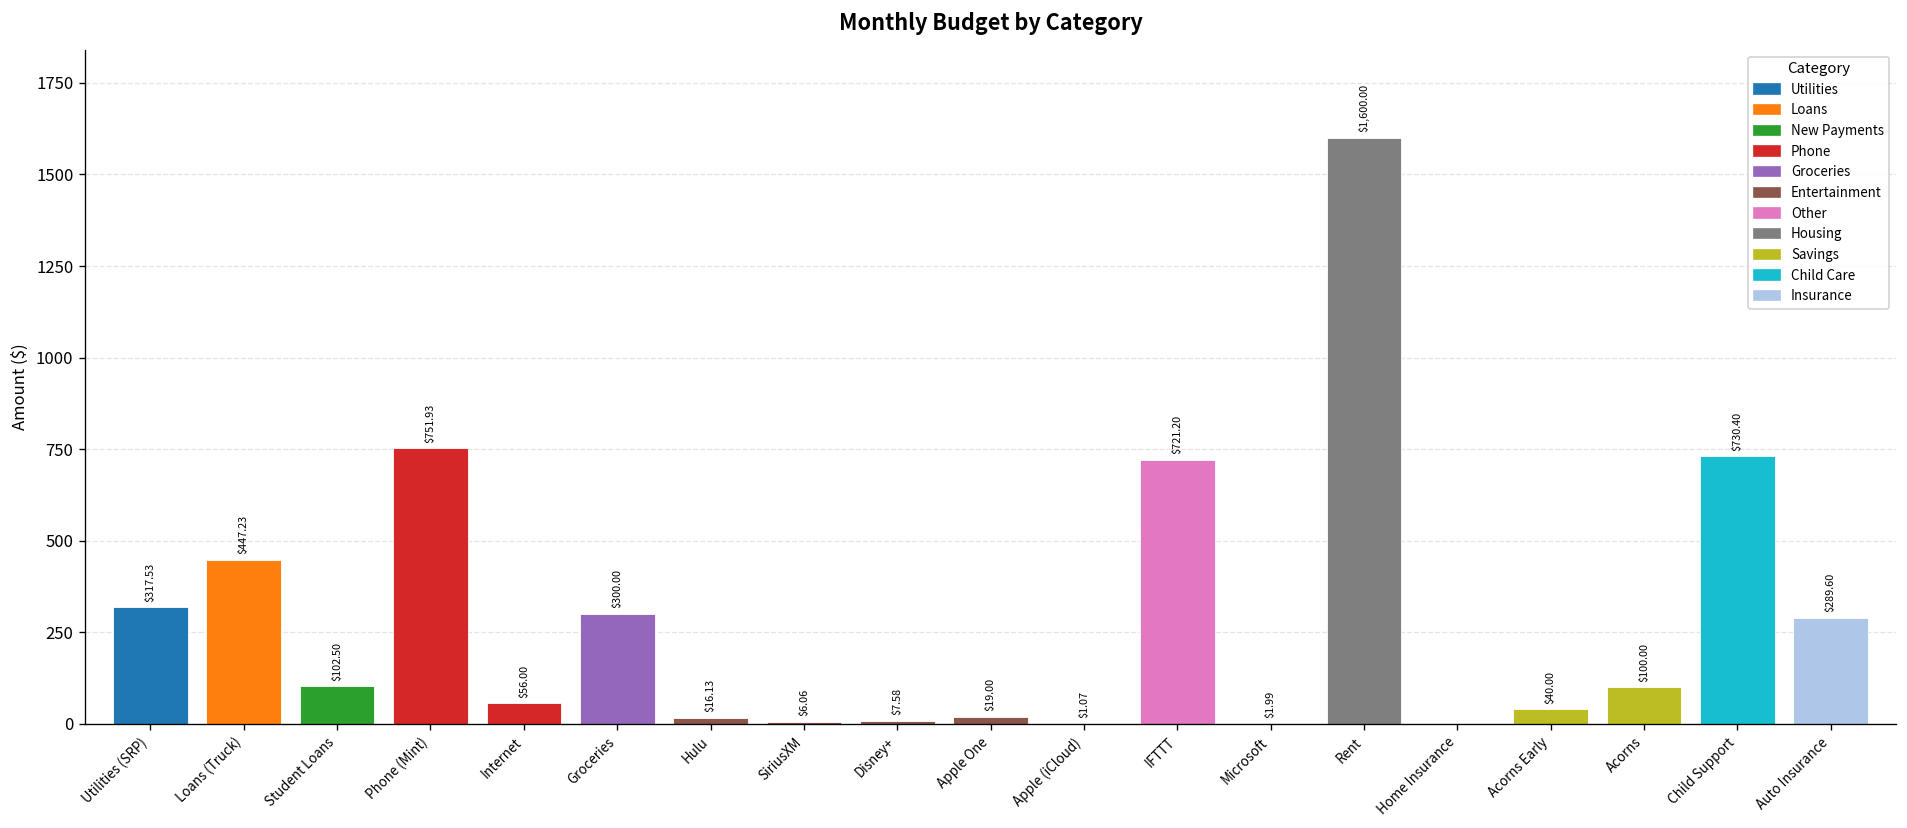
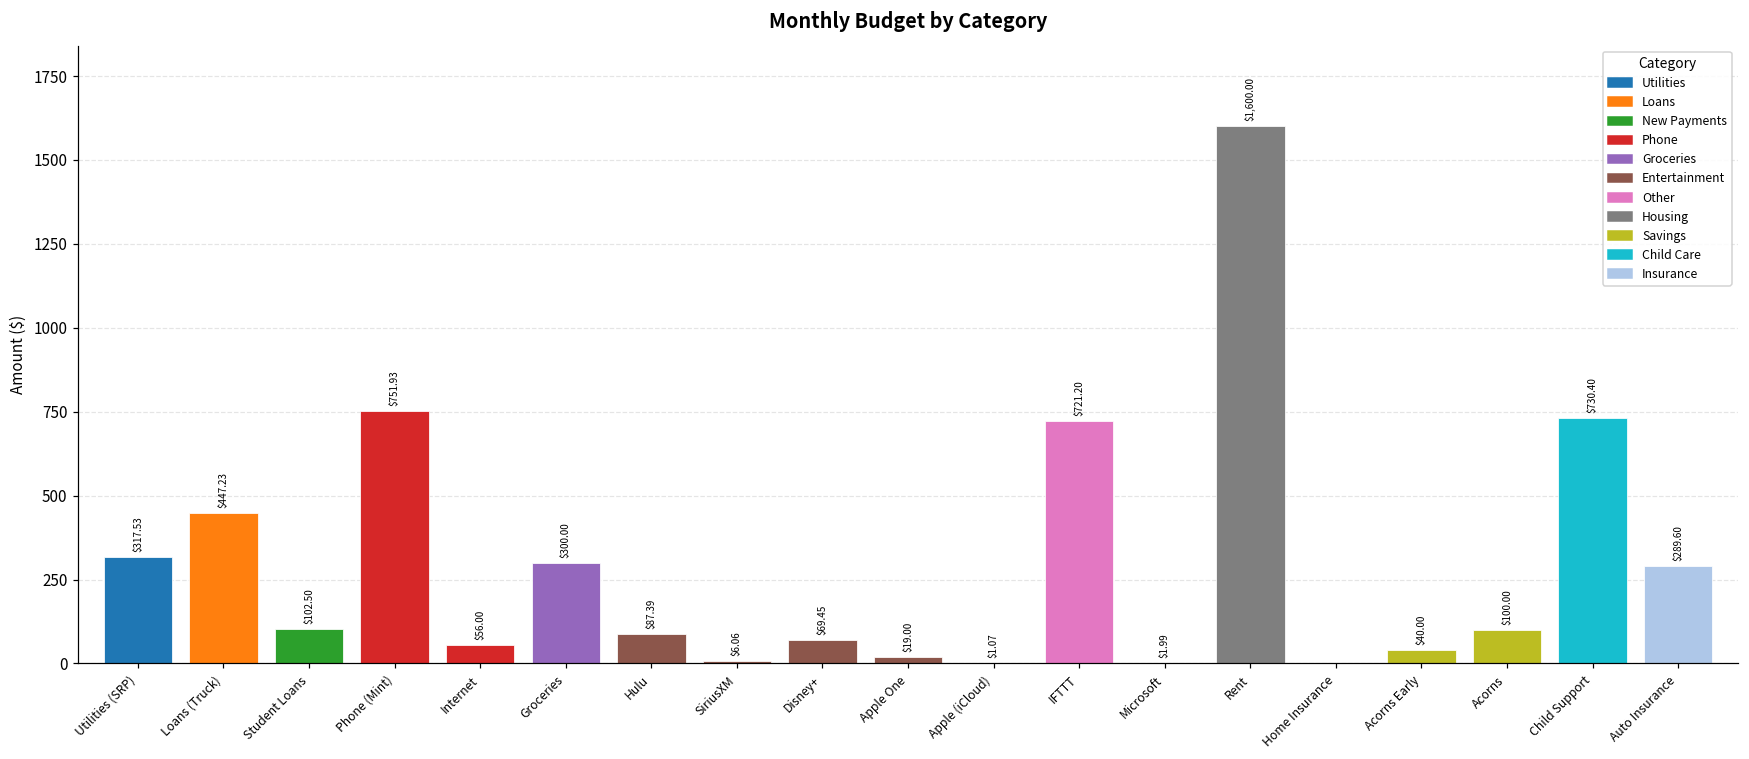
  {
    "Utilities (SRP)": "$317.53",
    "Loans (Truck)": "$447.23",
    "Student Loans": "$102.50",
    "Phone (Mint)": "$751.93",
    "Internet": "$56.00",
    "Groceries": "$300.00",
-   "Hulu": "$16.13",
+   "Hulu": "$87.39",
    "SiriusXM": "$6.06",
-   "Disney+": "$7.58",
+   "Disney+": "$69.45",
    "Apple One": "$19.00",
    "Apple (iCloud)": "$1.07",
    "IFTTT": "$721.20",
    "Microsoft": "$1.99",
    "Rent": "$1,600.00",
    "Acorns Early": "$40.00",
    "Acorns": "$100.00",
    "Child Support": "$730.40",
    "Auto Insurance": "$289.60"
  }
